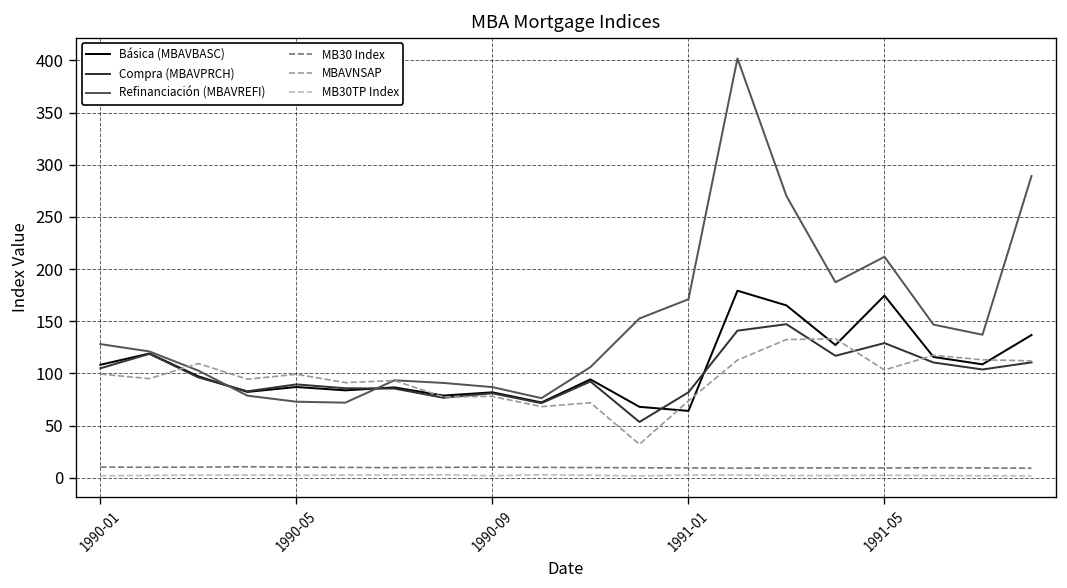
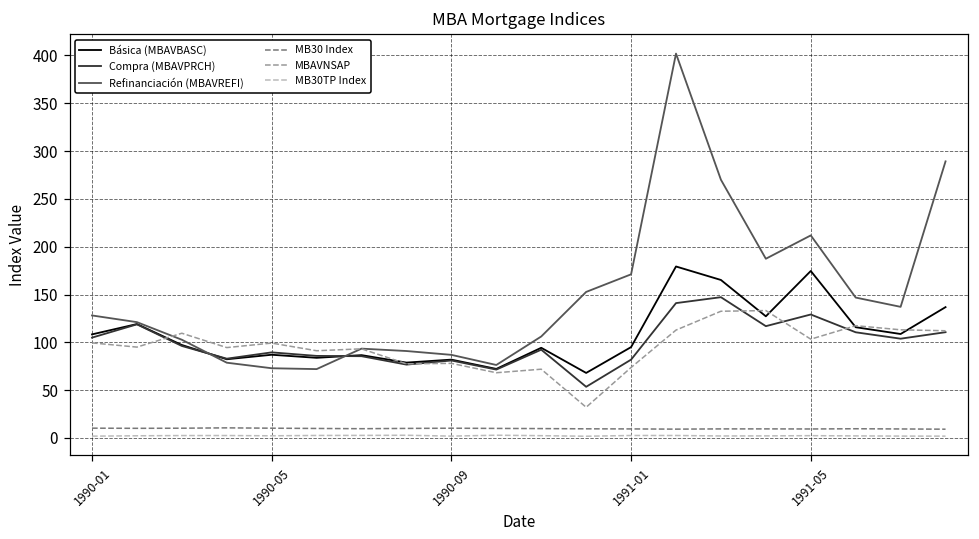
  {
    "Básica (MBAVBASC)": {
      "1990-01": 110,
-     "1991-01": 60,
+     "1991-01": 100,
      "1991-05": 170
    }
  }
